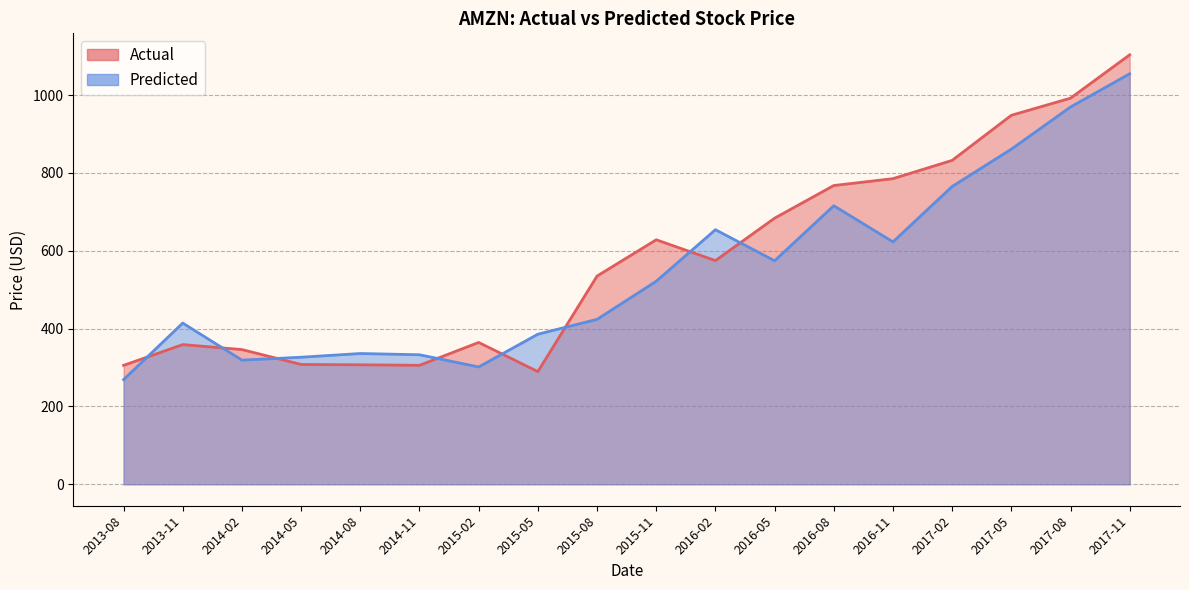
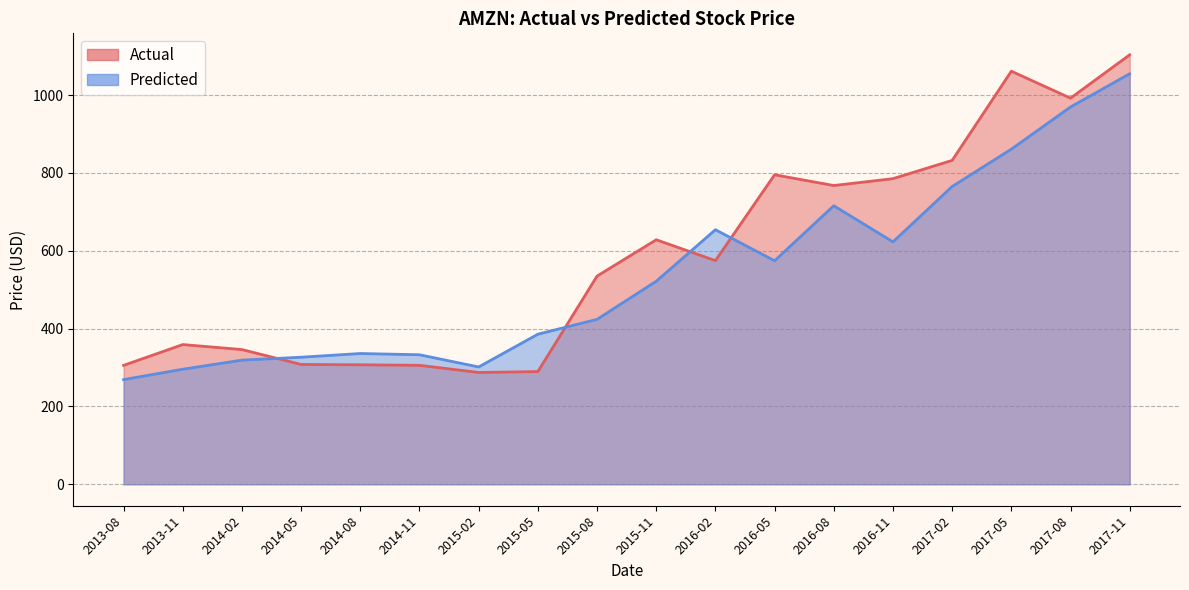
  {
    "Actual": {
      "2013-08": 310,
      "2013-11": 360,
      "2014-02": 350,
      "2014-05": 310,
      "2014-08": 310,
      "2014-11": 310,
-     "2015-02": 360,
+     "2015-02": 290,
      "2015-05": 290,
      "2015-08": 540,
      "2015-11": 630,
      "2016-02": 570,
-     "2016-05": 680,
+     "2016-05": 800,
      "2016-08": 770,
      "2016-11": 790,
      "2017-02": 830,
-     "2017-05": 950,
+     "2017-05": 1060,
      "2017-08": 990,
      "2017-11": 1100
    },
    "Predicted": {
      "2013-08": 270,
-     "2013-11": 410,
+     "2013-11": 300,
      "2014-02": 320,
      "2014-05": 330,
      "2014-08": 340,
      "2014-11": 330,
      "2015-02": 300,
      "2015-05": 390,
      "2015-08": 420,
      "2015-11": 520,
      "2016-02": 650,
      "2016-05": 570,
      "2016-08": 720,
      "2016-11": 620,
      "2017-02": 770,
      "2017-05": 860,
      "2017-08": 970,
      "2017-11": 1050
    }
  }
